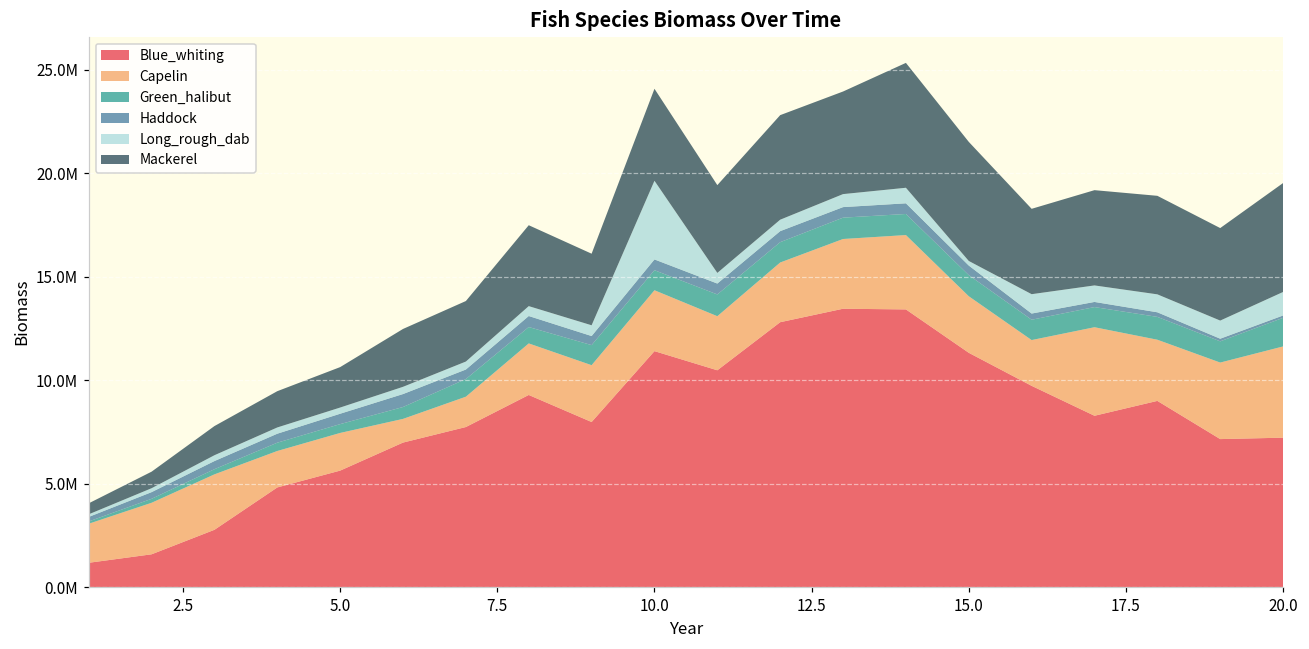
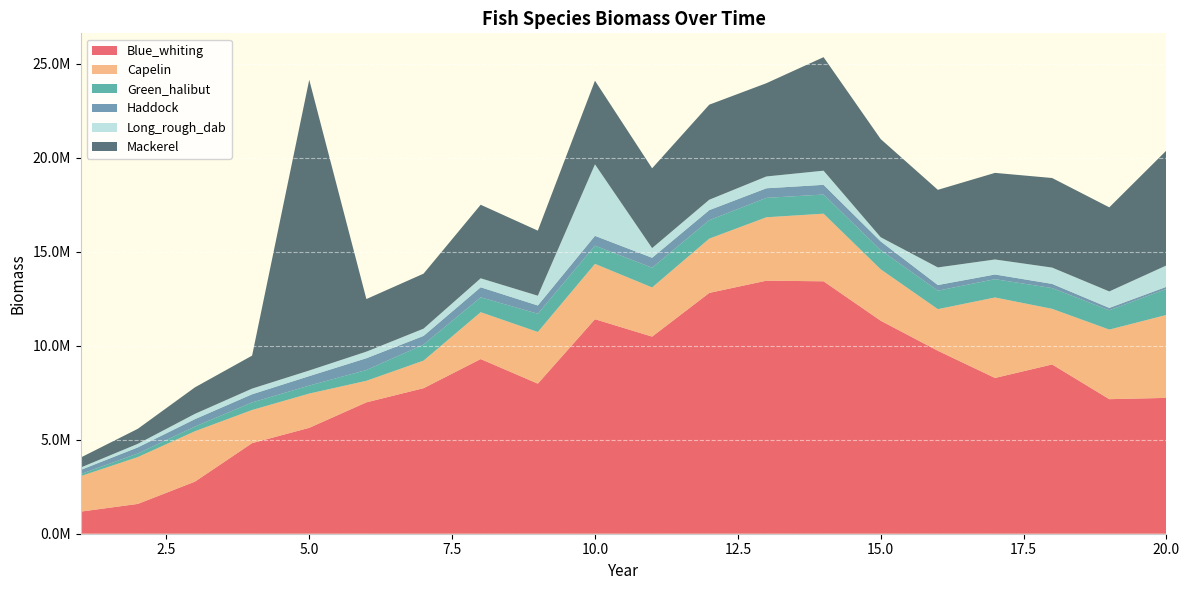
  {
    "Blue_whiting": {
      "5.0": 5600000,
      "10.0": 11400000,
      "15.0": 11300000,
      "20.0": 7200000
    },
    "Capelin": {
      "5.0": 1800000,
      "10.0": 2900000,
      "15.0": 2700000,
      "20.0": 4400000
    },
    "Long_rough_dab": {
      "5.0": 300000,
      "10.0": 3800000,
      "15.0": 200000,
      "20.0": 1100000
    },
    "Mackerel": {
-     "5.0": 2000000,
+     "5.0": 15500000,
      "10.0": 4400000,
-     "15.0": 5800000,
-     "20.0": 5300000
+     "15.0": 5200000,
+     "20.0": 6100000
    }
  }
